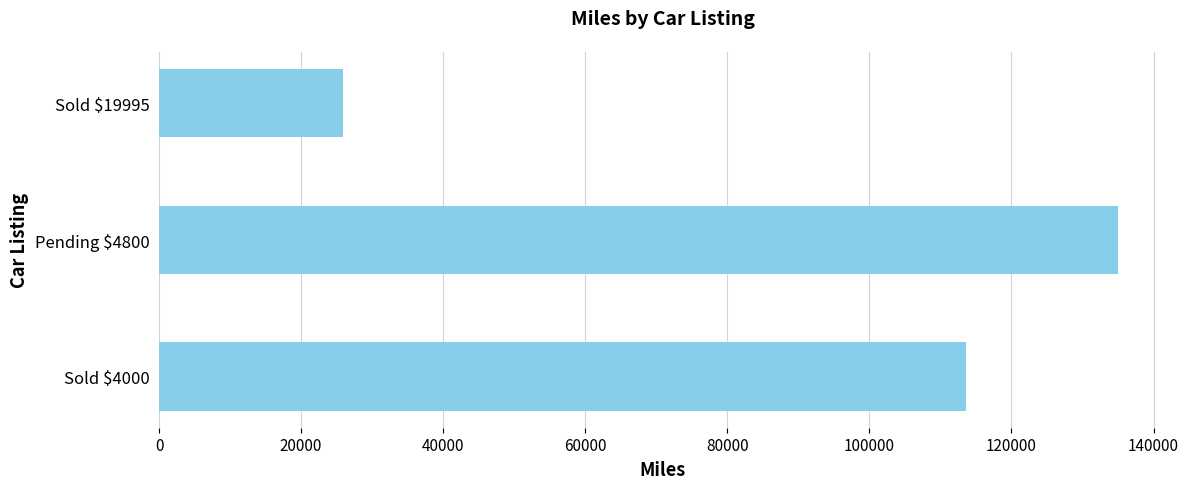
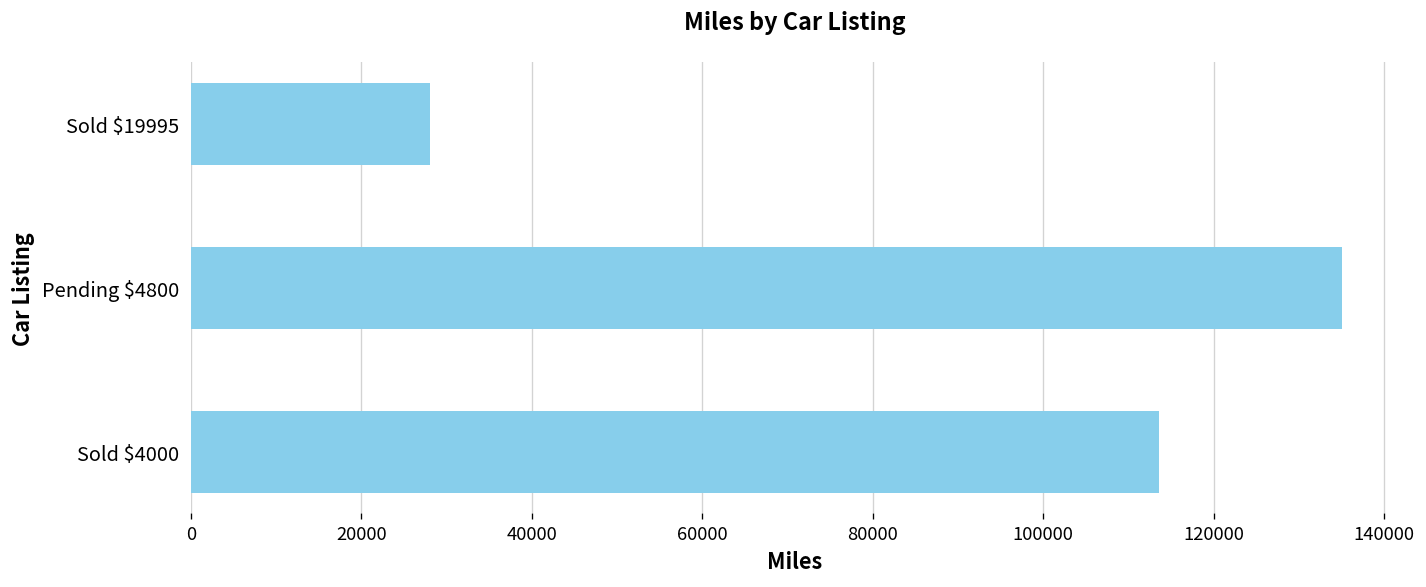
  {
-   "Sold $19995": 26000,
+   "Sold $19995": 28000,
    "Pending $4800": 135000,
    "Sold $4000": 114000
  }
